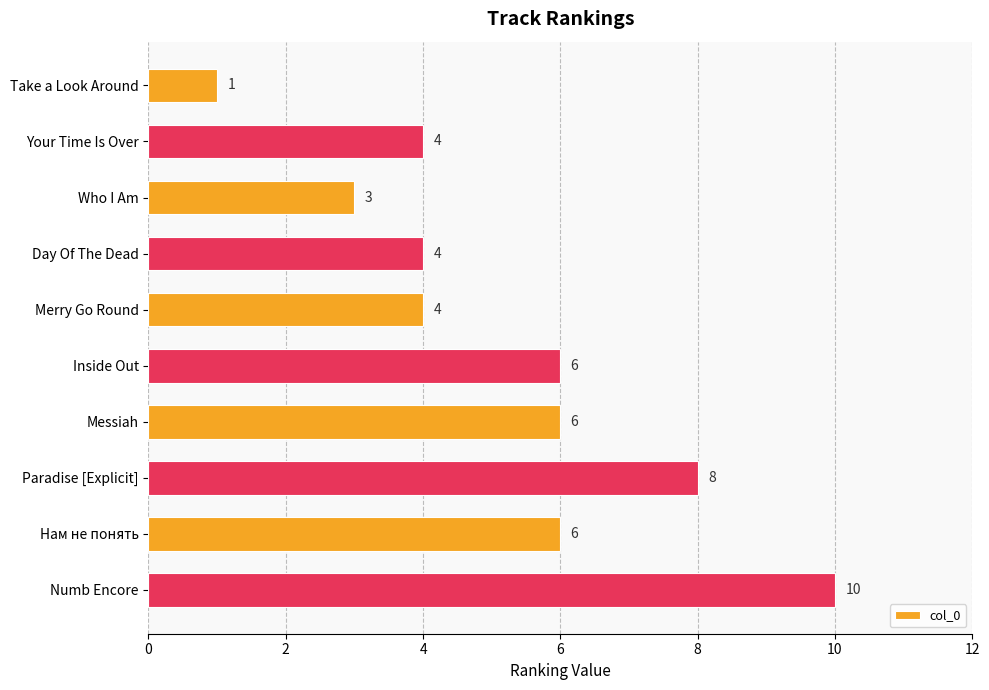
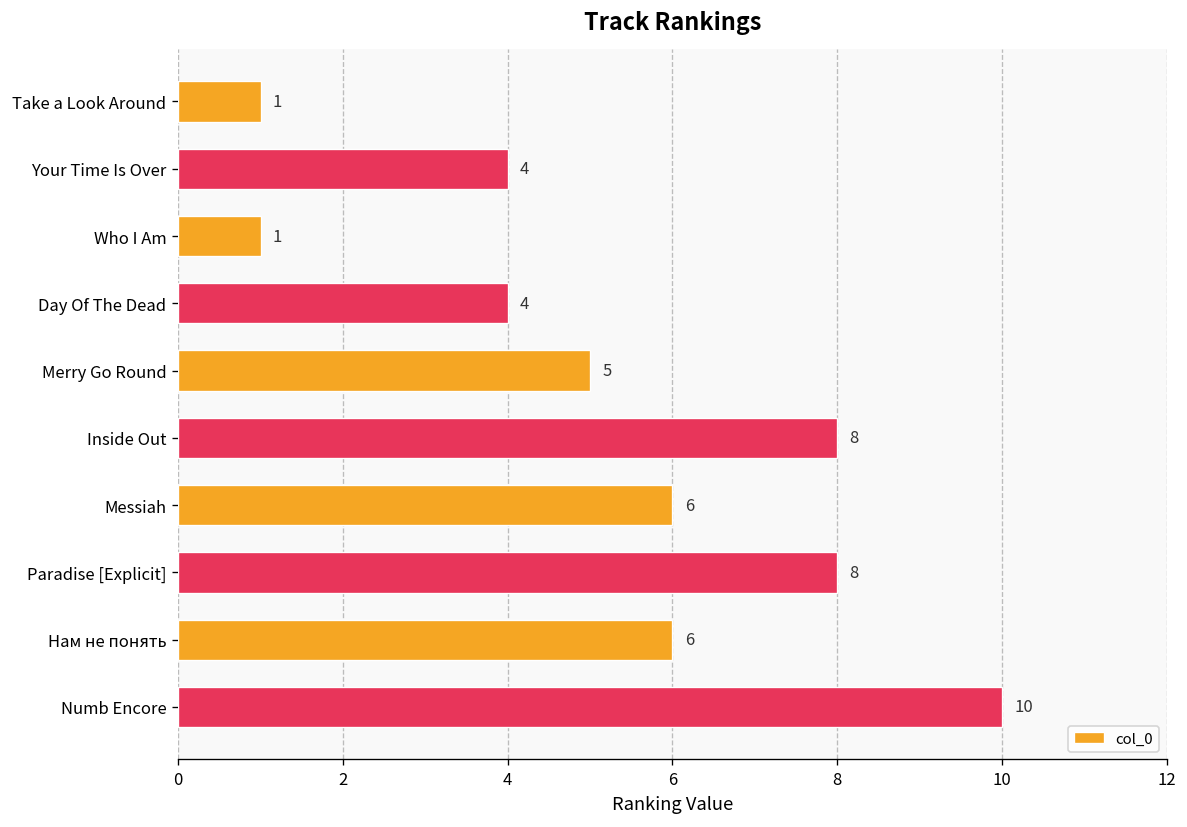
  {
    "Take a Look Around": 1,
    "Your Time Is Over": 4,
-   "Who I Am": 3,
+   "Who I Am": 1,
    "Day Of The Dead": 4,
-   "Merry Go Round": 4,
-   "Inside Out": 6,
+   "Merry Go Round": 5,
+   "Inside Out": 8,
    "Messiah": 6,
    "Paradise [Explicit]": 8,
    "Нам не понять": 6,
    "Numb Encore": 10
  }
